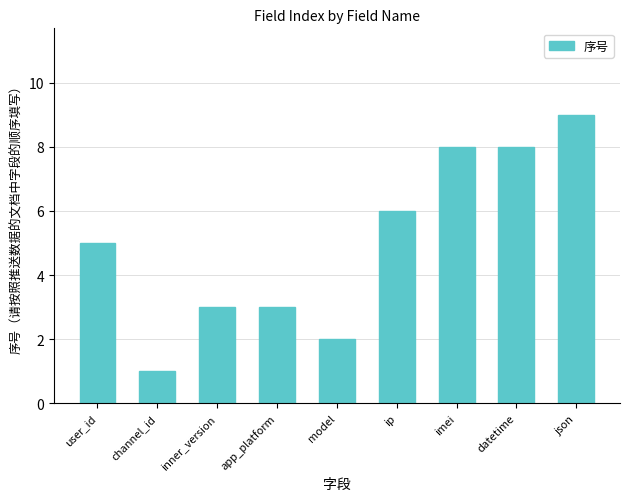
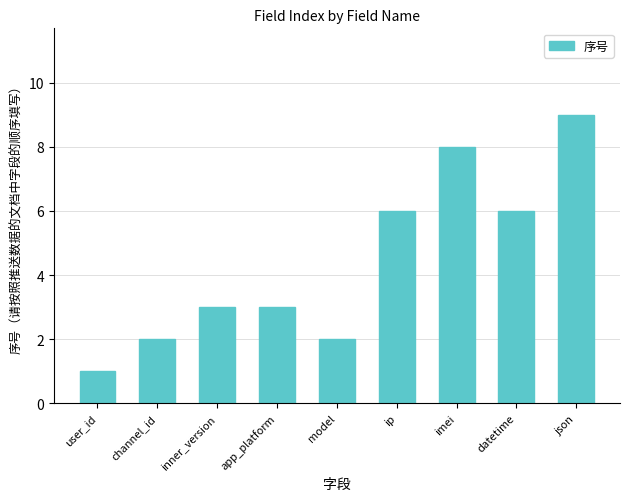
  {
-   "user_id": 5,
-   "channel_id": 1,
+   "user_id": 1,
+   "channel_id": 2,
    "inner_version": 3,
    "app_platform": 3,
    "model": 2,
    "ip": 6,
    "imei": 8,
-   "datetime": 8,
+   "datetime": 6,
    "json": 9
  }
